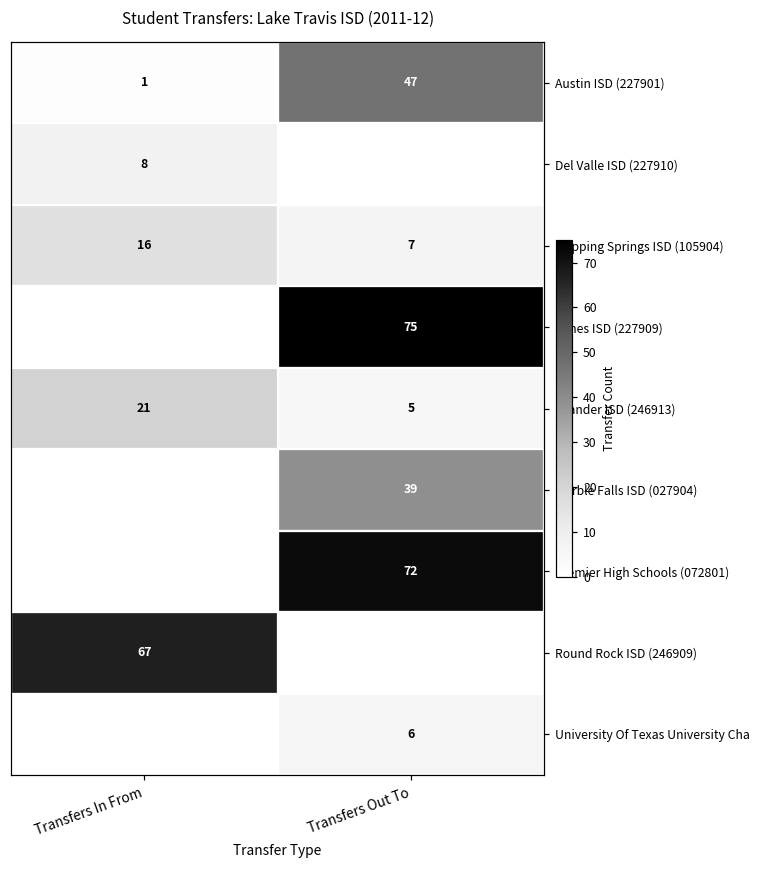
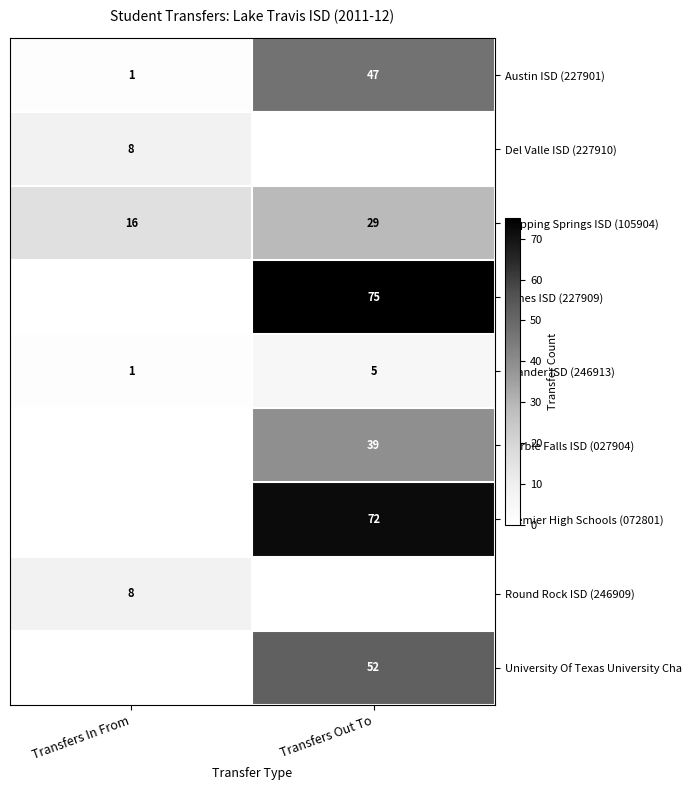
  {
    "Austin ISD (227901)": {
      "Transfers In From": 1,
      "Transfers Out To": 47
    },
    "Del Valle ISD (227910)": {
      "Transfers In From": 8
    },
    "Dripping Springs ISD (105904)": {
      "Transfers In From": 16,
-     "Transfers Out To": 7
+     "Transfers Out To": 29
    },
    "Eanes ISD (227909)": {
      "Transfers Out To": 75
    },
    "Leander ISD (246913)": {
-     "Transfers In From": 21,
+     "Transfers In From": 1,
      "Transfers Out To": 5
    },
    "Marble Falls ISD (027904)": {
      "Transfers Out To": 39
    },
    "Premier High Schools (072801)": {
      "Transfers Out To": 72
    },
    "Round Rock ISD (246909)": {
-     "Transfers In From": 67
+     "Transfers In From": 8
    },
    "University Of Texas University Cha": {
-     "Transfers Out To": 6
+     "Transfers Out To": 52
    }
  }
